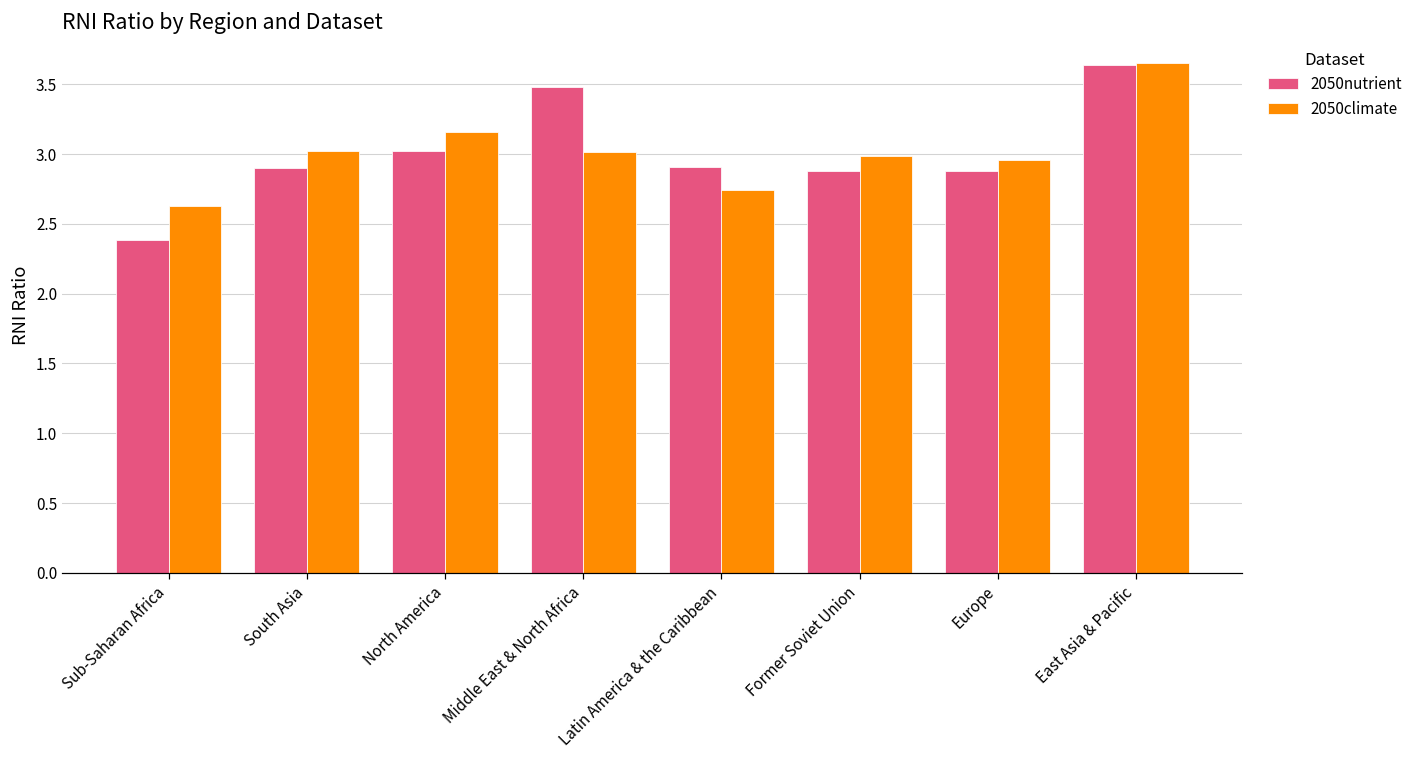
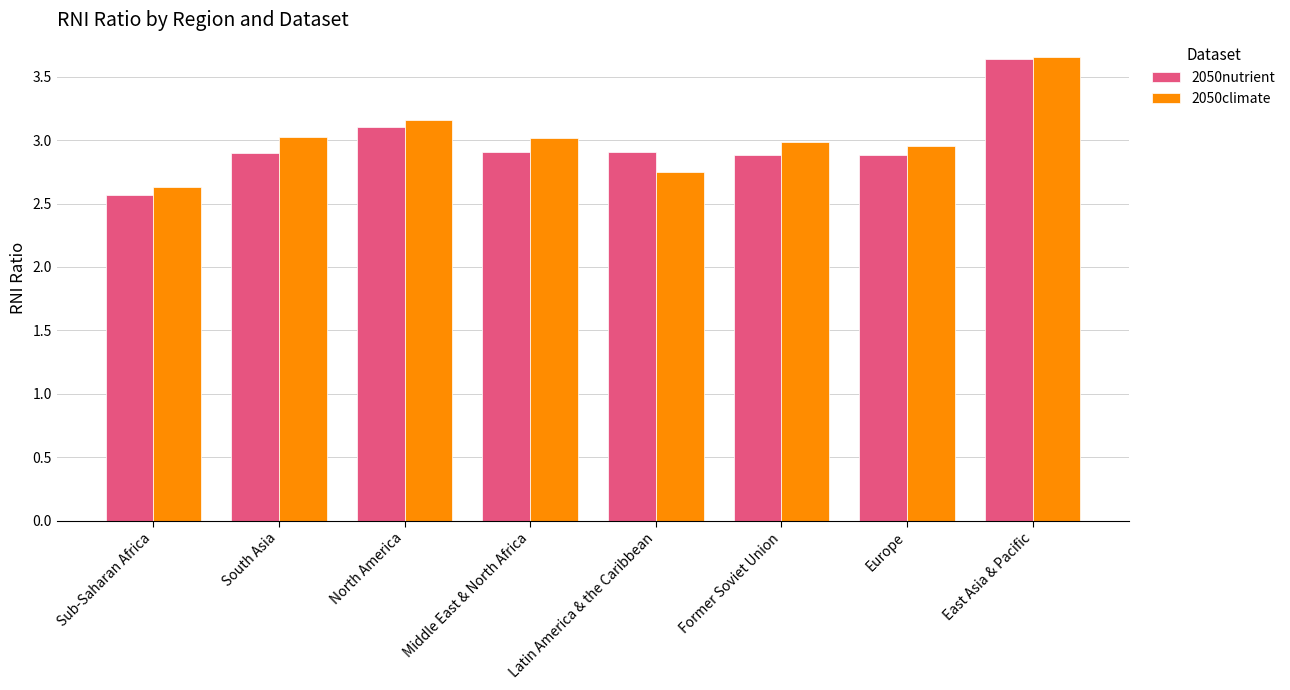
  {
    "2050nutrient": {
-     "Sub-Saharan Africa": 2.38,
+     "Sub-Saharan Africa": 2.57,
      "South Asia": 2.90,
-     "North America": 3.02,
-     "Middle East & North Africa": 3.48,
+     "North America": 3.10,
+     "Middle East & North Africa": 2.91,
      "Latin America & the Caribbean": 2.91,
      "Former Soviet Union": 2.88,
      "Europe": 2.88,
      "East Asia & Pacific": 3.64
    },
    "2050climate": {
      "Sub-Saharan Africa": 2.63,
      "South Asia": 3.02,
      "North America": 3.16,
      "Middle East & North Africa": 3.02,
      "Latin America & the Caribbean": 2.75,
      "Former Soviet Union": 2.99,
      "Europe": 2.96,
      "East Asia & Pacific": 3.65
    }
  }
